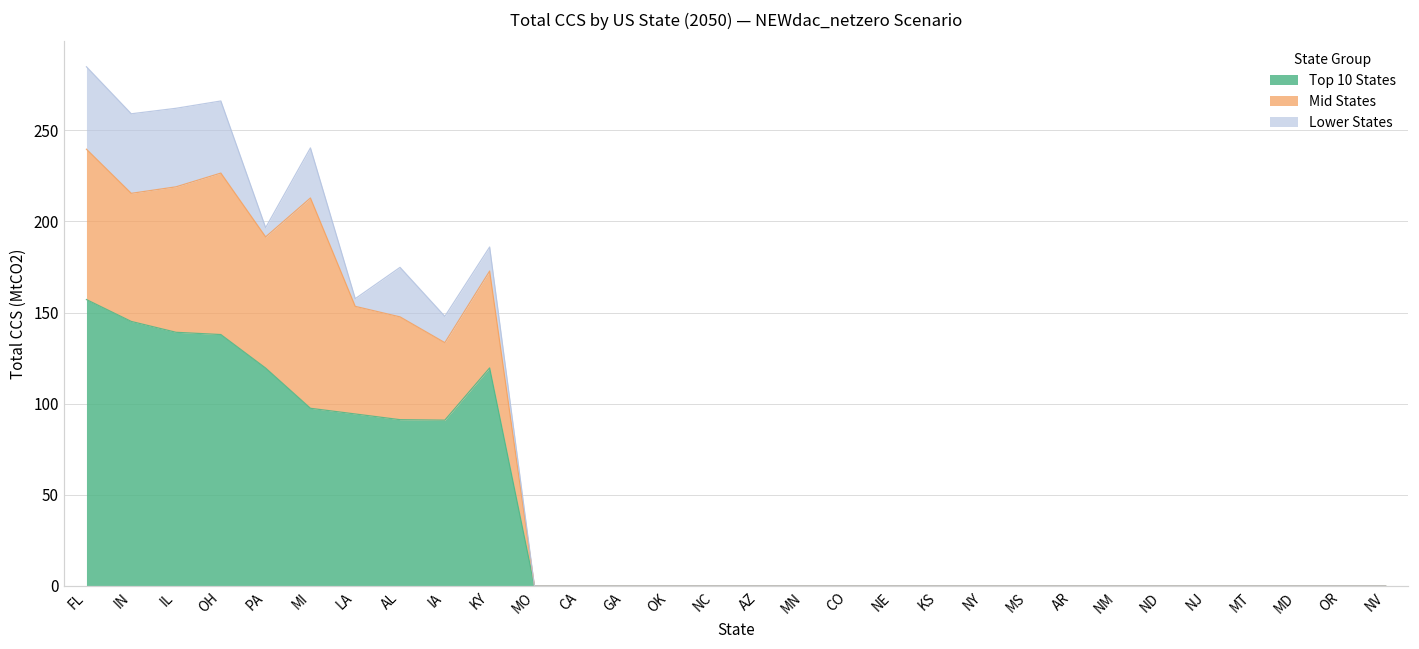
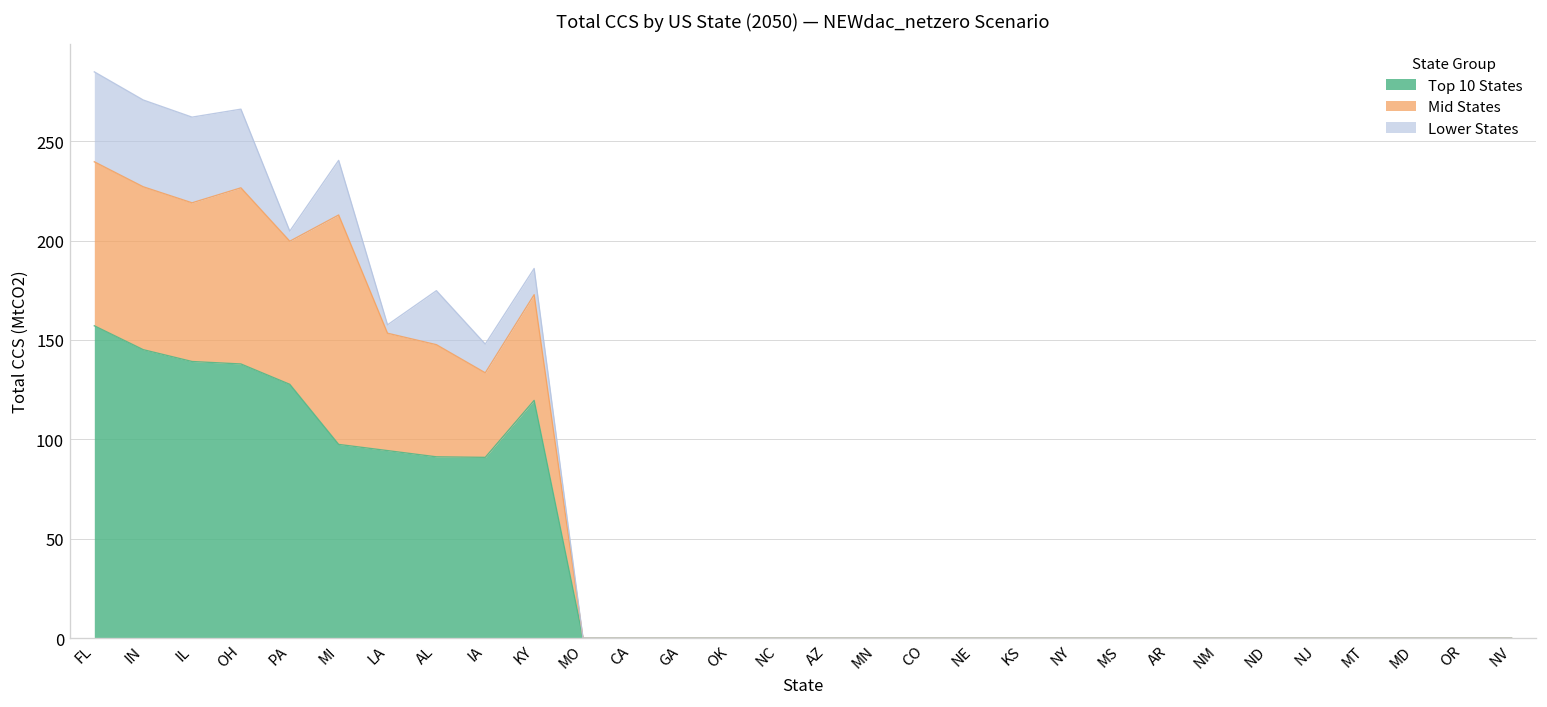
  {
    "Top 10 States": {
      "FL": 157,
      "IN": 145,
      "IL": 139,
      "OH": 138,
-     "PA": 120,
+     "PA": 128,
      "MI": 97,
      "LA": 94,
      "AL": 91,
      "IA": 91,
      "KY": 120
    },
    "Mid States": {
      "FL": 82,
-     "IN": 70,
+     "IN": 82,
      "IL": 80,
      "OH": 89,
      "PA": 72,
      "MI": 115,
      "LA": 59,
      "AL": 56,
      "IA": 43,
      "KY": 53
    },
    "Lower States": {
      "FL": 45,
      "IN": 44,
      "IL": 43,
      "OH": 40,
      "PA": 5,
      "MI": 27,
      "LA": 4,
      "AL": 27,
      "IA": 14,
      "KY": 13
    }
  }
